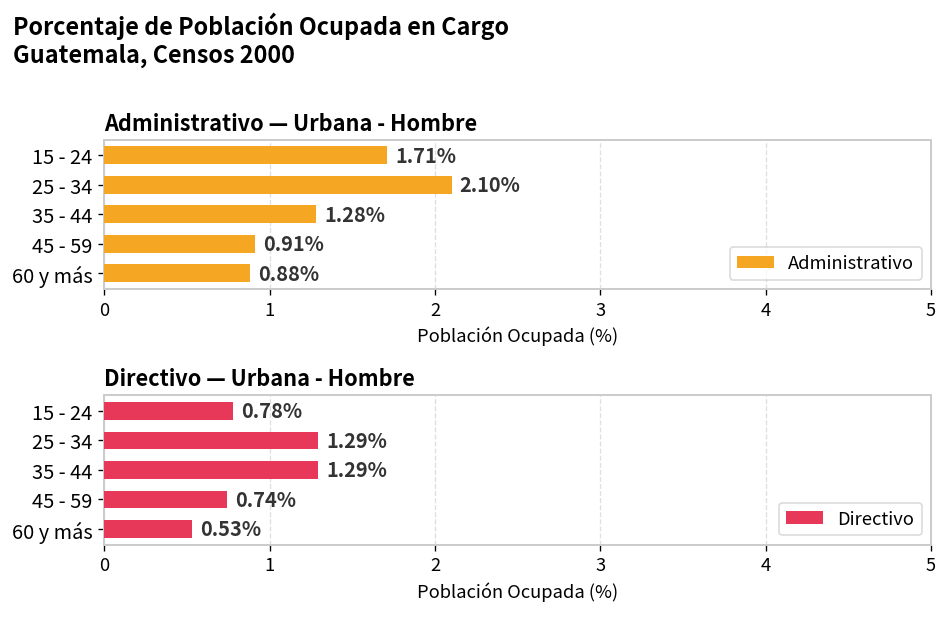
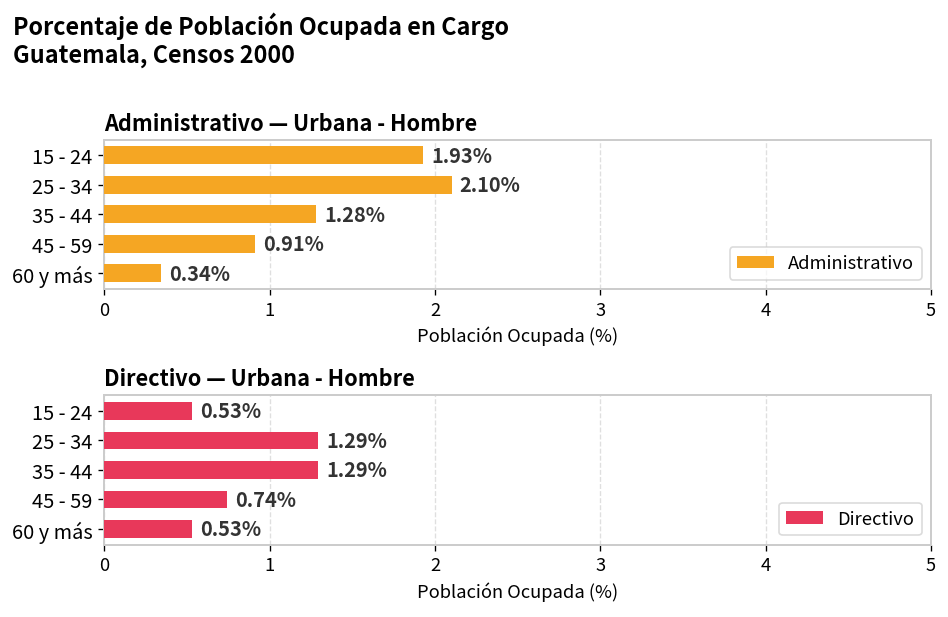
  {
    "Administrativo — Urbana - Hombre": {
-     "15 - 24": "1.71%",
+     "15 - 24": "1.93%",
      "25 - 34": "2.10%",
      "35 - 44": "1.28%",
      "45 - 59": "0.91%",
-     "60 y más": "0.88%"
+     "60 y más": "0.34%"
    },
    "Directivo — Urbana - Hombre": {
-     "15 - 24": "0.78%",
+     "15 - 24": "0.53%",
      "25 - 34": "1.29%",
      "35 - 44": "1.29%",
      "45 - 59": "0.74%",
      "60 y más": "0.53%"
    }
  }
